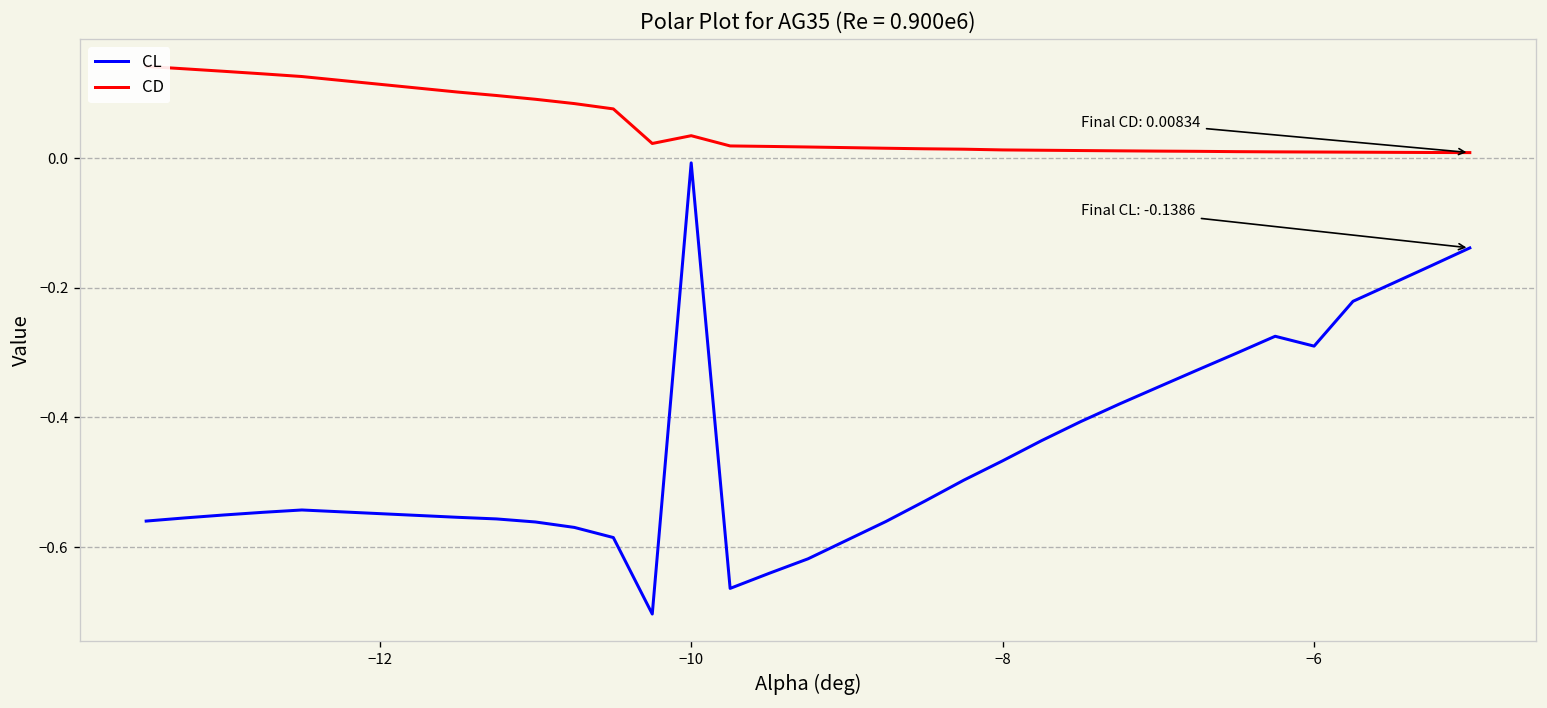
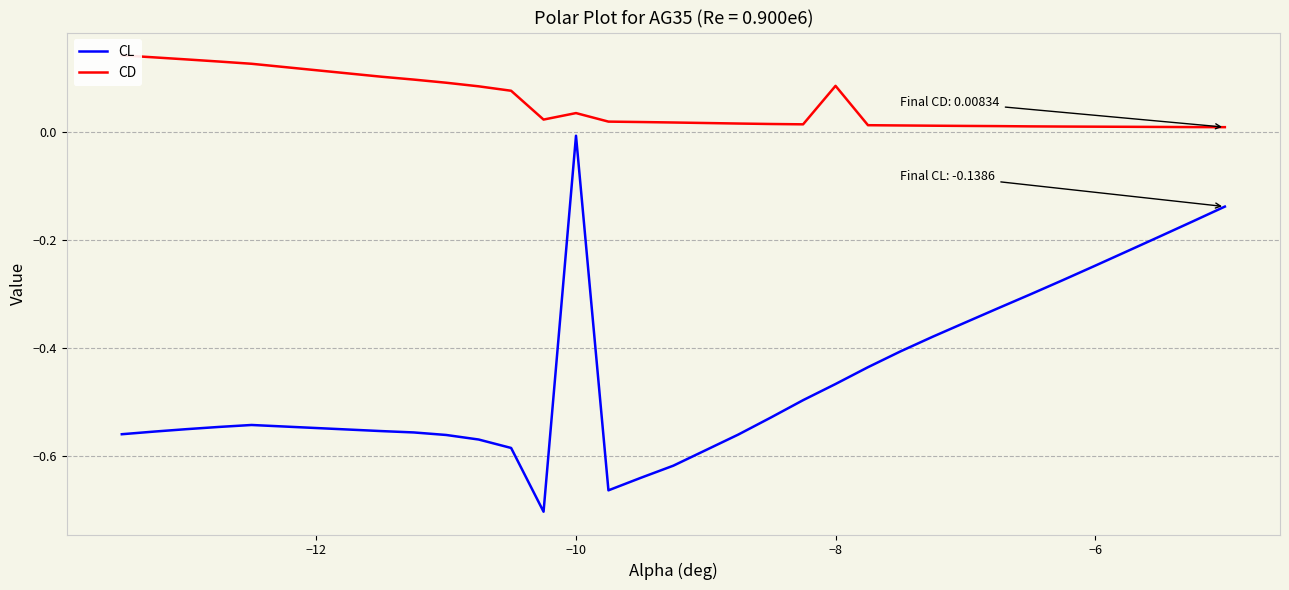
  {
    "CL": {
      "−10": -0.01,
      "−8": -0.47,
-     "−6": -0.29
+     "−6": -0.25
    },
    "CD": {
      "−10": 0.03,
-     "−8": 0.01
+     "−8": 0.08
    }
  }
